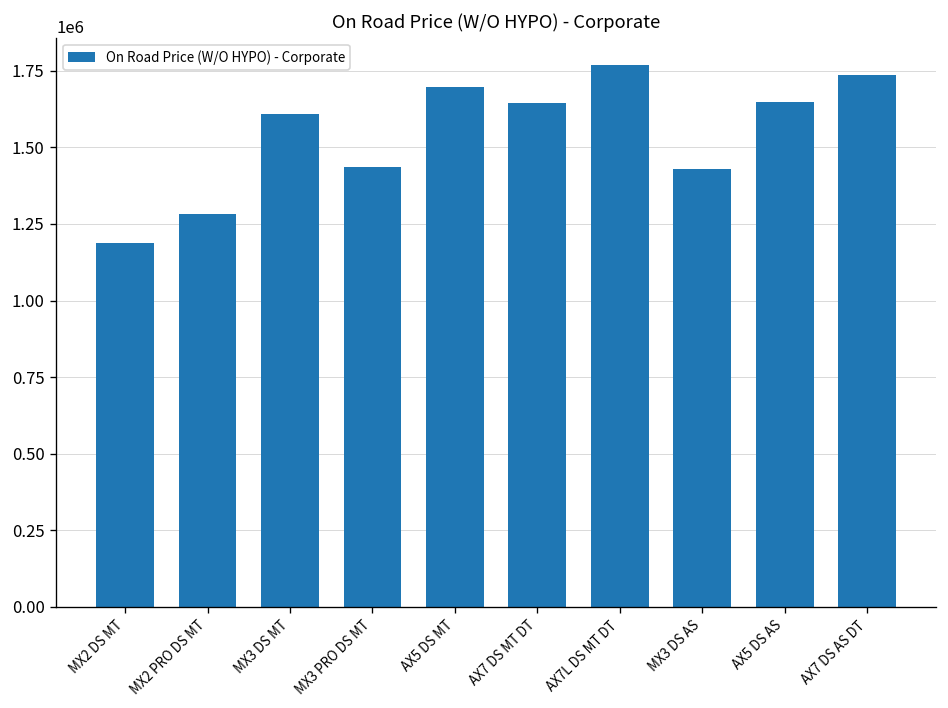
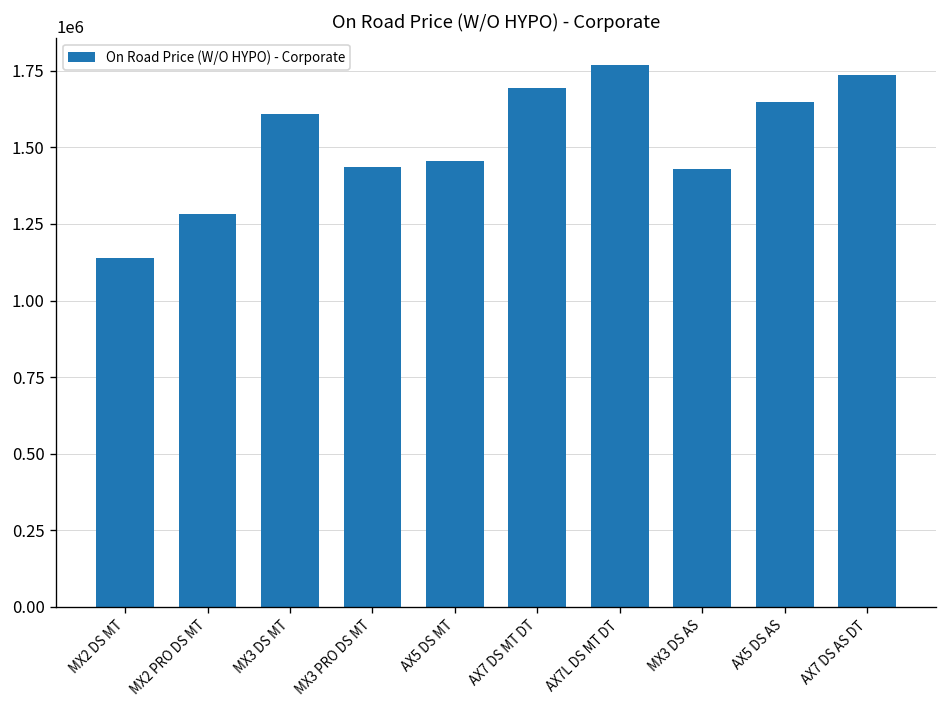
  {
-   "MX2 DS MT": 1190000,
+   "MX2 DS MT": 1140000,
    "MX2 PRO DS MT": 1280000,
    "MX3 DS MT": 1610000,
    "MX3 PRO DS MT": 1440000,
-   "AX5 DS MT": 1700000,
-   "AX7 DS MT DT": 1650000,
+   "AX5 DS MT": 1460000,
+   "AX7 DS MT DT": 1690000,
    "AX7L DS MT DT": 1770000,
    "MX3 DS AS": 1430000,
    "AX5 DS AS": 1650000,
    "AX7 DS AS DT": 1740000
  }
